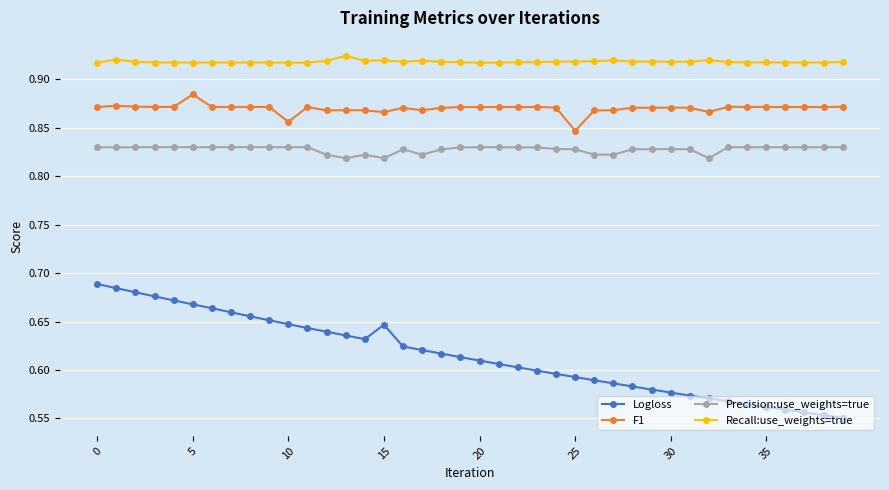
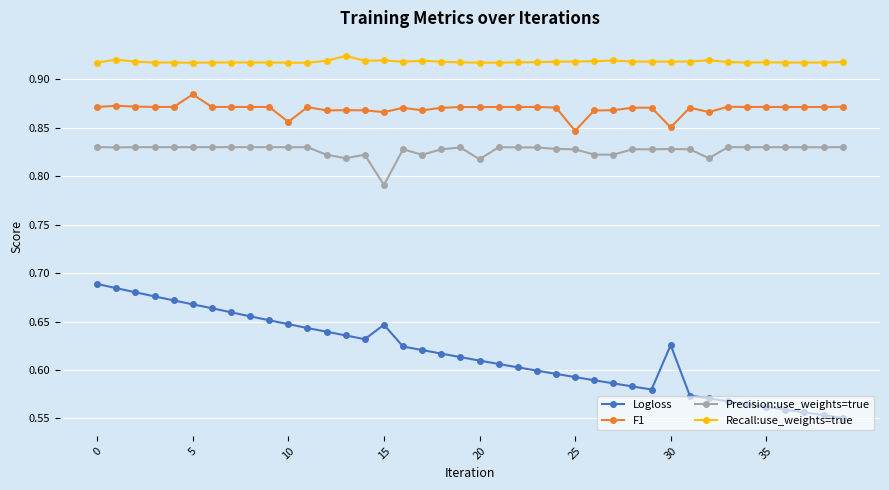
  {
    "Logloss": {
      "0": 0.69,
      "5": 0.67,
      "10": 0.65,
      "15": 0.65,
      "20": 0.61,
      "25": 0.59,
-     "30": 0.58
+     "30": 0.63
    },
    "F1": {
      "0": 0.87,
      "5": 0.88,
      "10": 0.86,
      "15": 0.87,
      "20": 0.87,
      "25": 0.85,
-     "30": 0.87,
+     "30": 0.85,
      "35": 0.87
    },
    "Precision:use_weights=true": {
      "0": 0.83,
      "5": 0.83,
      "10": 0.83,
-     "15": 0.82,
-     "20": 0.83,
+     "15": 0.79,
+     "20": 0.82,
      "25": 0.83,
      "30": 0.83,
      "35": 0.83
    },
    "Recall:use_weights=true": {
      "0": 0.92,
      "5": 0.92,
      "10": 0.92,
      "15": 0.92,
      "20": 0.92,
      "25": 0.92,
      "30": 0.92,
      "35": 0.92
    }
  }
